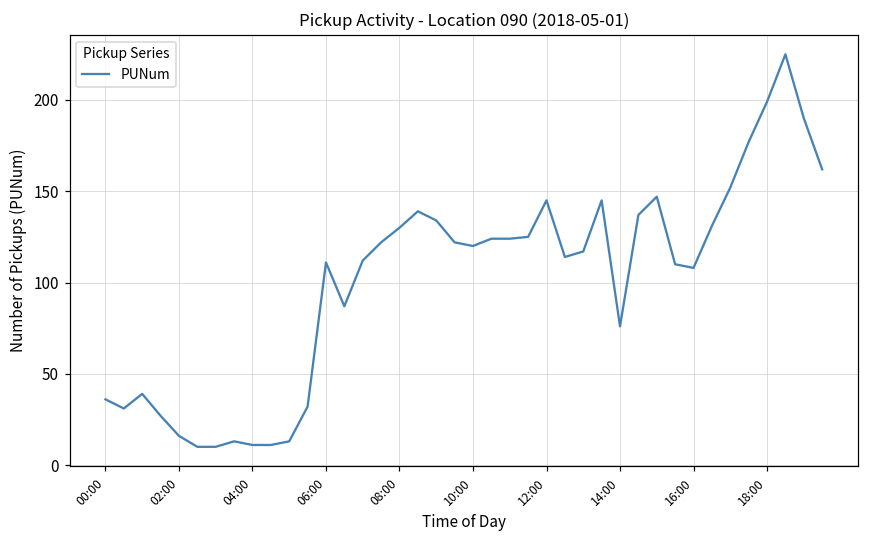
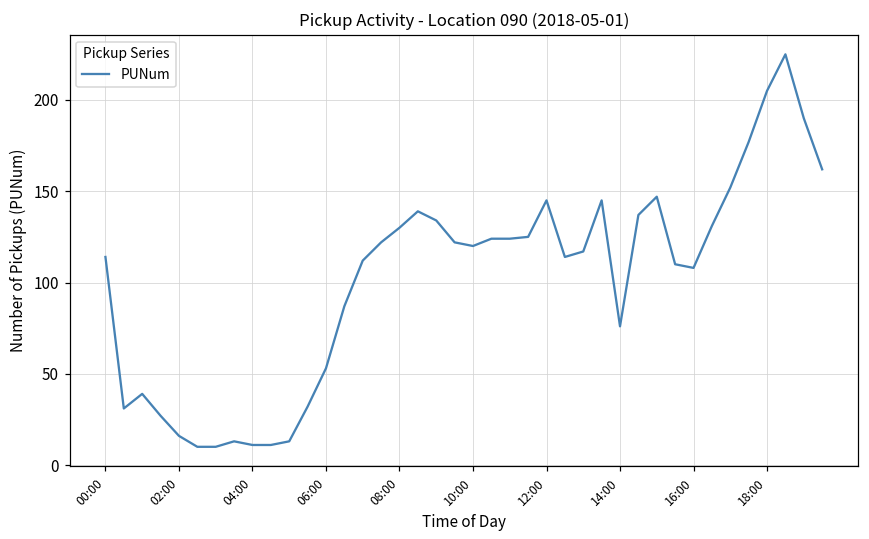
  {
-   "00:00": 36,
+   "00:00": 114,
    "02:00": 16,
    "04:00": 11,
-   "06:00": 111,
+   "06:00": 53,
    "08:00": 130,
    "10:00": 120,
    "12:00": 145,
    "14:00": 76,
    "16:00": 108,
-   "18:00": 199
+   "18:00": 205
  }
